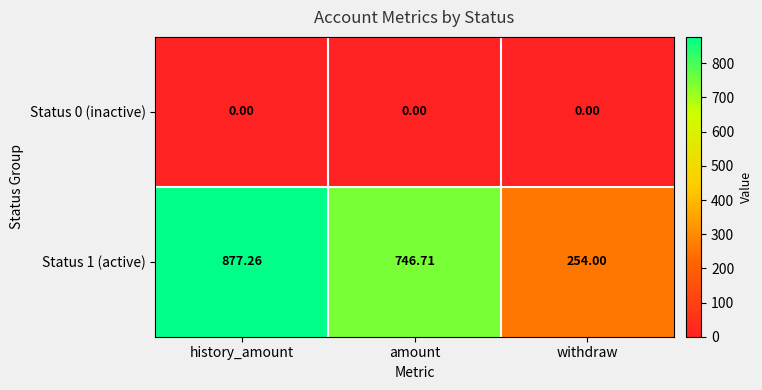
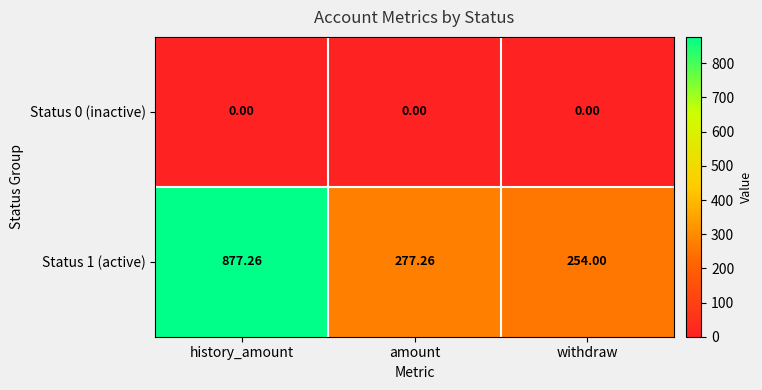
  {
    "Status 0 (inactive)": {
      "history_amount": 0.00,
      "amount": 0.00,
      "withdraw": 0.00
    },
    "Status 1 (active)": {
      "history_amount": 877.26,
-     "amount": 746.71,
+     "amount": 277.26,
      "withdraw": 254.00
    }
  }
